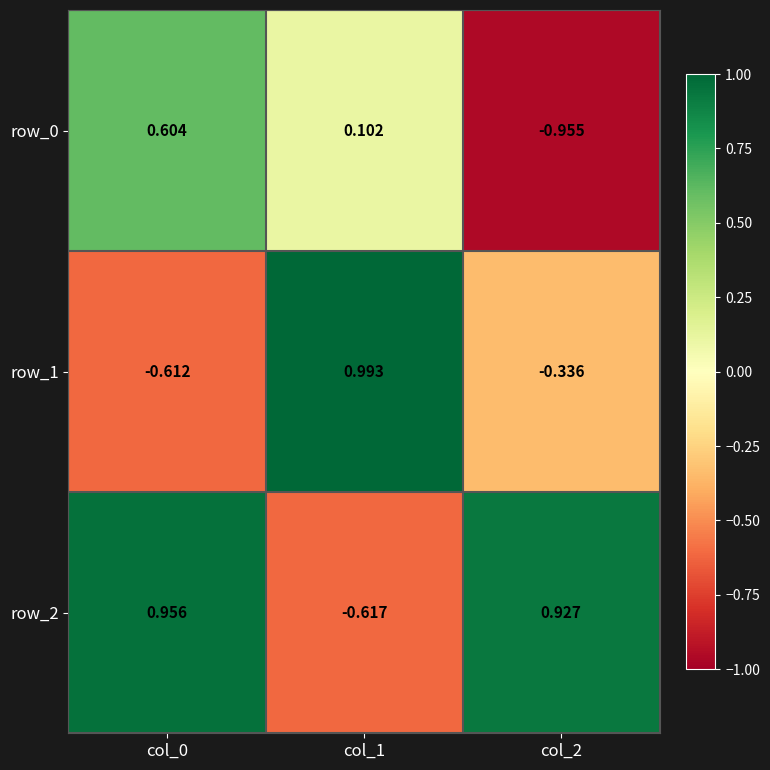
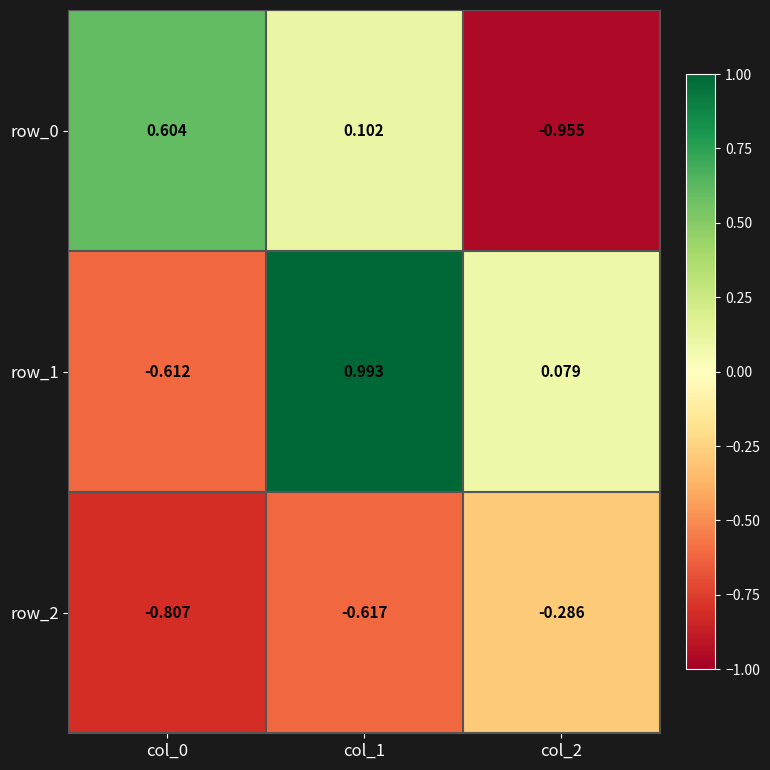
  {
    "row_0": {
      "col_0": 0.604,
      "col_1": 0.102,
      "col_2": -0.955
    },
    "row_1": {
      "col_0": -0.612,
      "col_1": 0.993,
-     "col_2": -0.336
+     "col_2": 0.079
    },
    "row_2": {
-     "col_0": 0.956,
+     "col_0": -0.807,
      "col_1": -0.617,
-     "col_2": 0.927
+     "col_2": -0.286
    }
  }
